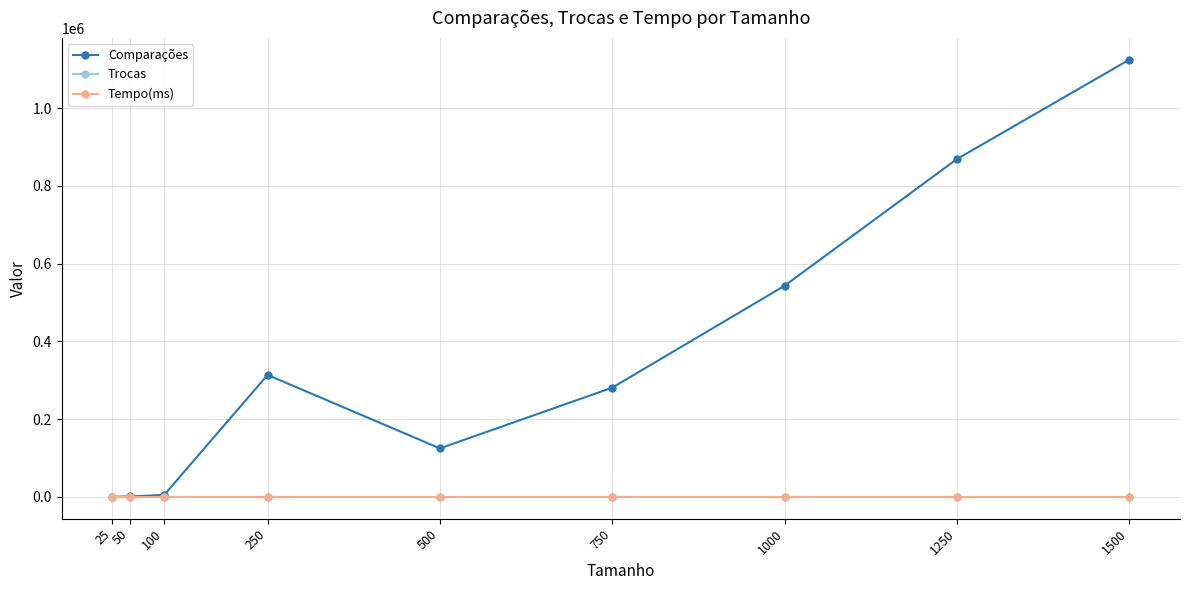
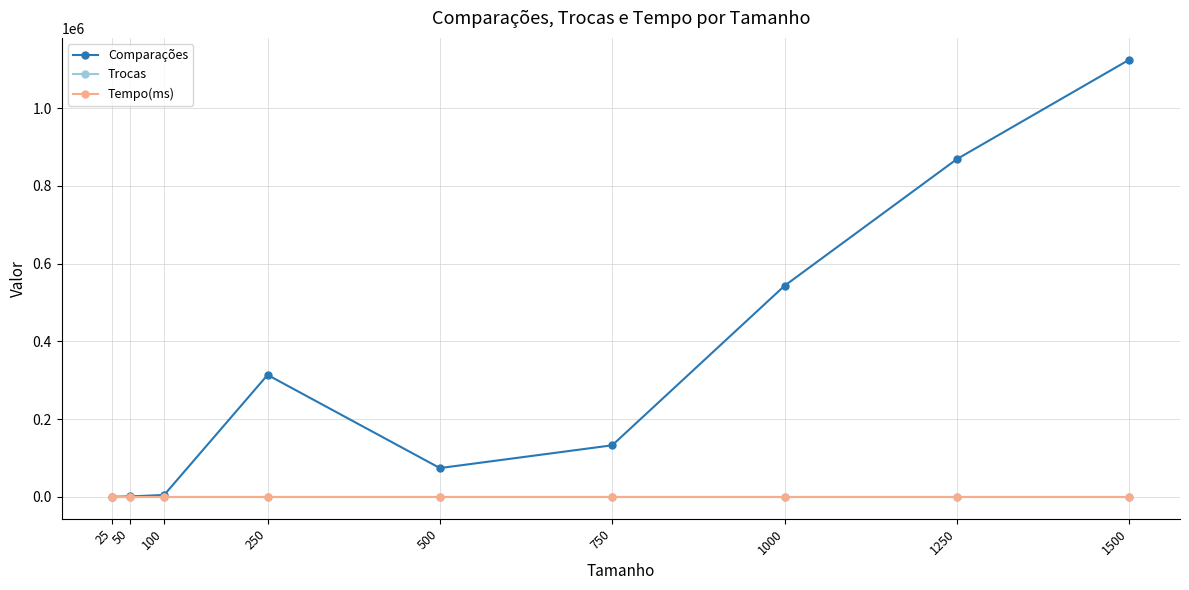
  {
    "Comparações": {
      "250": 310000,
-     "500": 120000,
-     "750": 280000,
+     "500": 70000,
+     "750": 130000,
      "1000": 540000,
      "1250": 870000,
      "1500": 1120000
    },
    "Tempo(ms)": {
      "250": 0,
      "500": 0,
      "750": 0,
      "1000": 0,
      "1250": 0,
      "1500": 0
    }
  }
